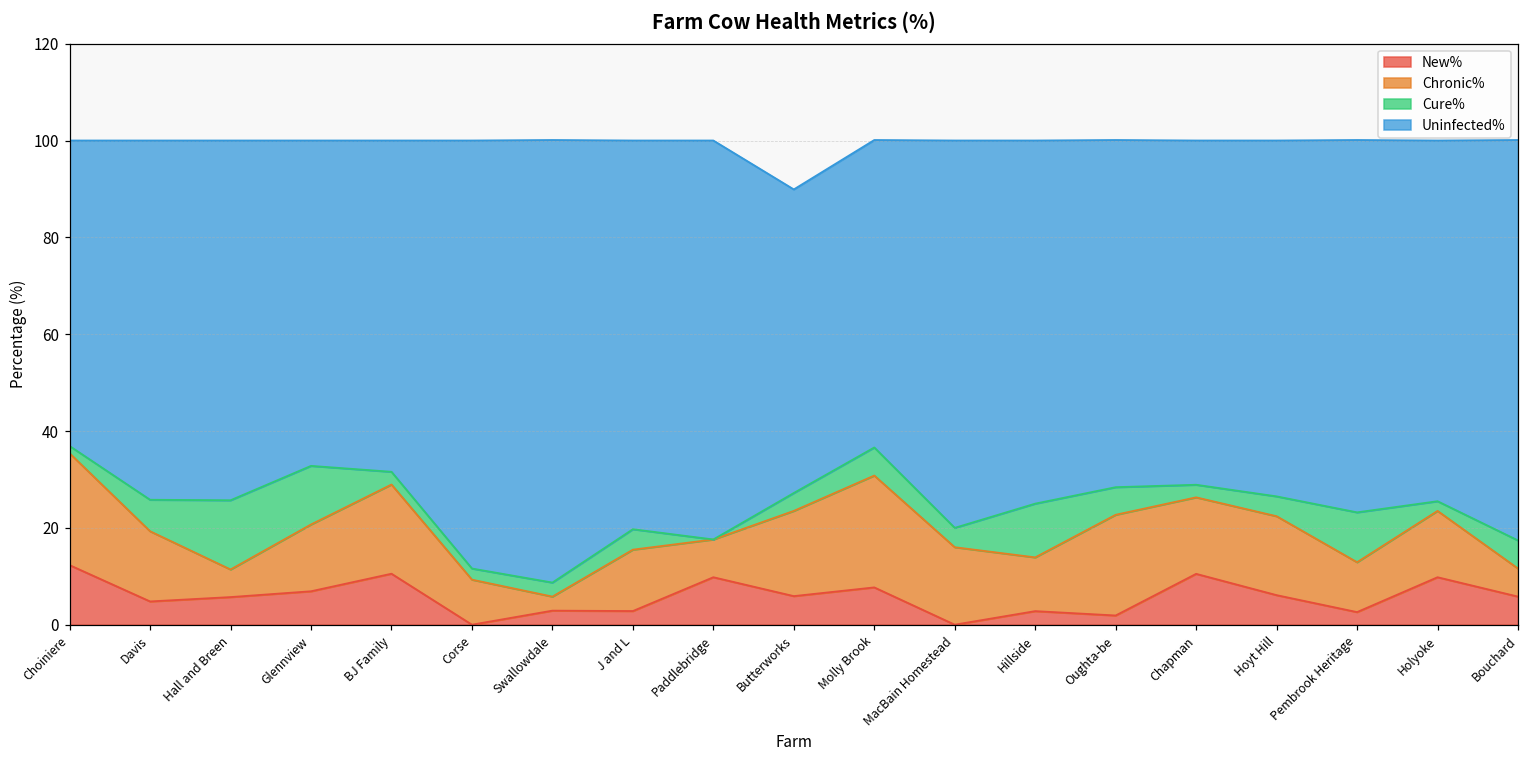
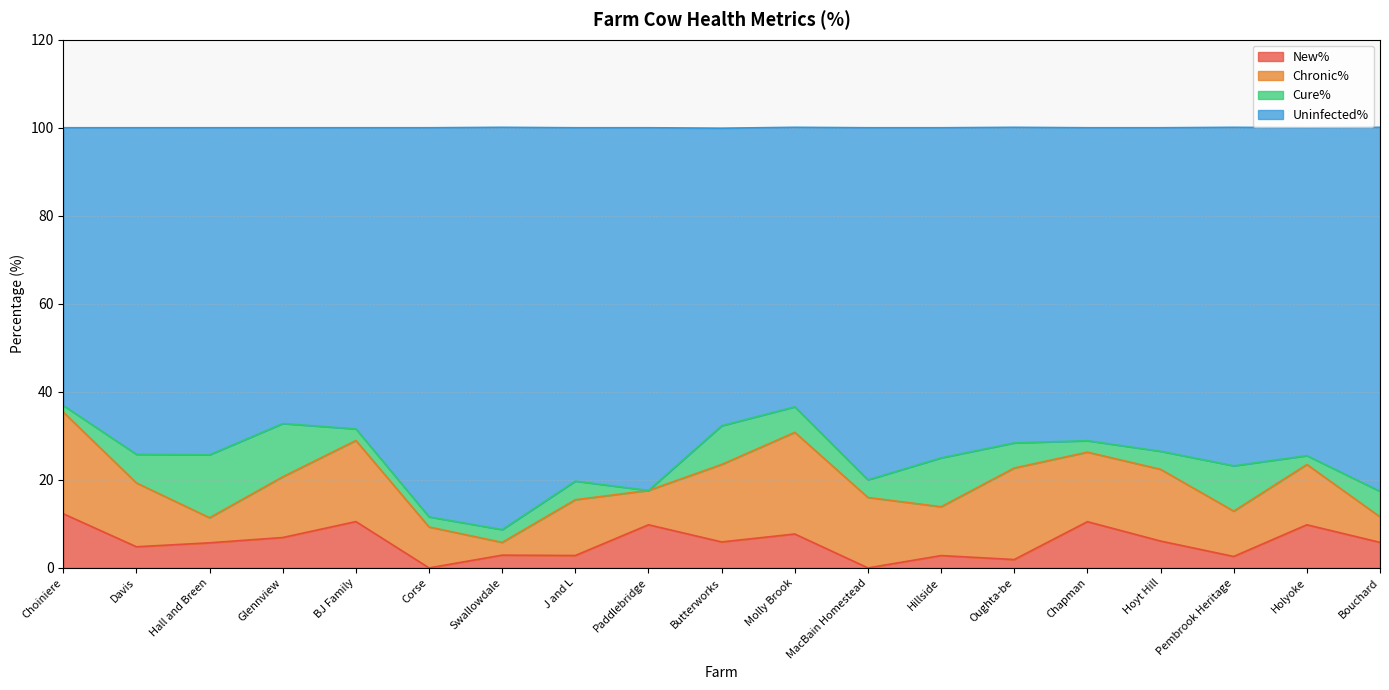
  {
    "Cure%": {
      "Choiniere": 2,
      "Davis": 7,
      "Hall and Breen": 14,
      "Glennview": 12,
      "BJ Family": 3,
      "Corse": 2,
      "Swallowdale": 3,
      "J and L": 4,
-     "Butterworks": 4,
+     "Butterworks": 9,
      "Molly Brook": 6,
      "MacBain Homestead": 4,
      "Hillside": 11,
      "Oughta-be": 6,
      "Chapman": 3,
      "Hoyt Hill": 4,
      "Pembrook Heritage": 10,
      "Holyoke": 2,
      "Bouchard": 6
    },
    "Uninfected%": {
      "Choiniere": 63,
      "Davis": 74,
      "Hall and Breen": 74,
      "Glennview": 67,
      "BJ Family": 68,
      "Corse": 88,
      "Swallowdale": 91,
      "J and L": 80,
      "Paddlebridge": 82,
-     "Butterworks": 63,
+     "Butterworks": 68,
      "Molly Brook": 63,
      "MacBain Homestead": 80,
      "Hillside": 75,
      "Oughta-be": 72,
      "Chapman": 71,
      "Hoyt Hill": 74,
      "Pembrook Heritage": 77,
      "Holyoke": 75,
      "Bouchard": 83
    }
  }
